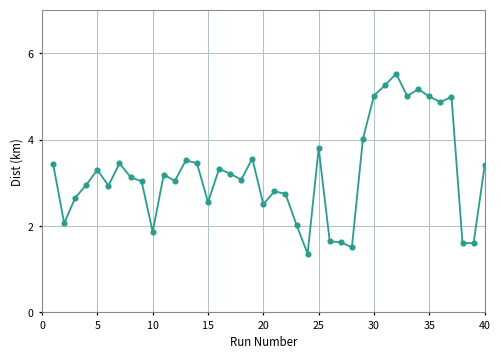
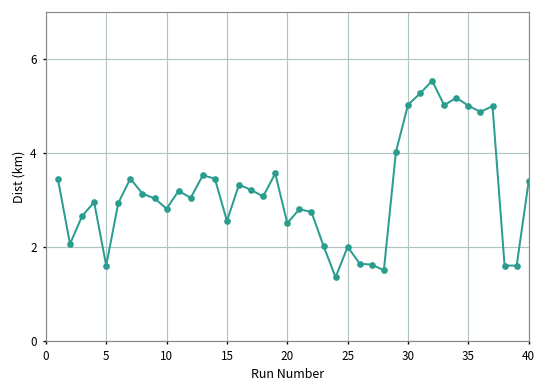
  {
-   "5": 3.3,
-   "10": 1.9,
+   "5": 1.6,
+   "10": 2.8,
    "15": 2.6,
    "20": 2.5,
-   "25": 3.8,
+   "25": 2.0,
    "30": 5.0,
    "35": 5.0,
    "40": 3.4
  }
